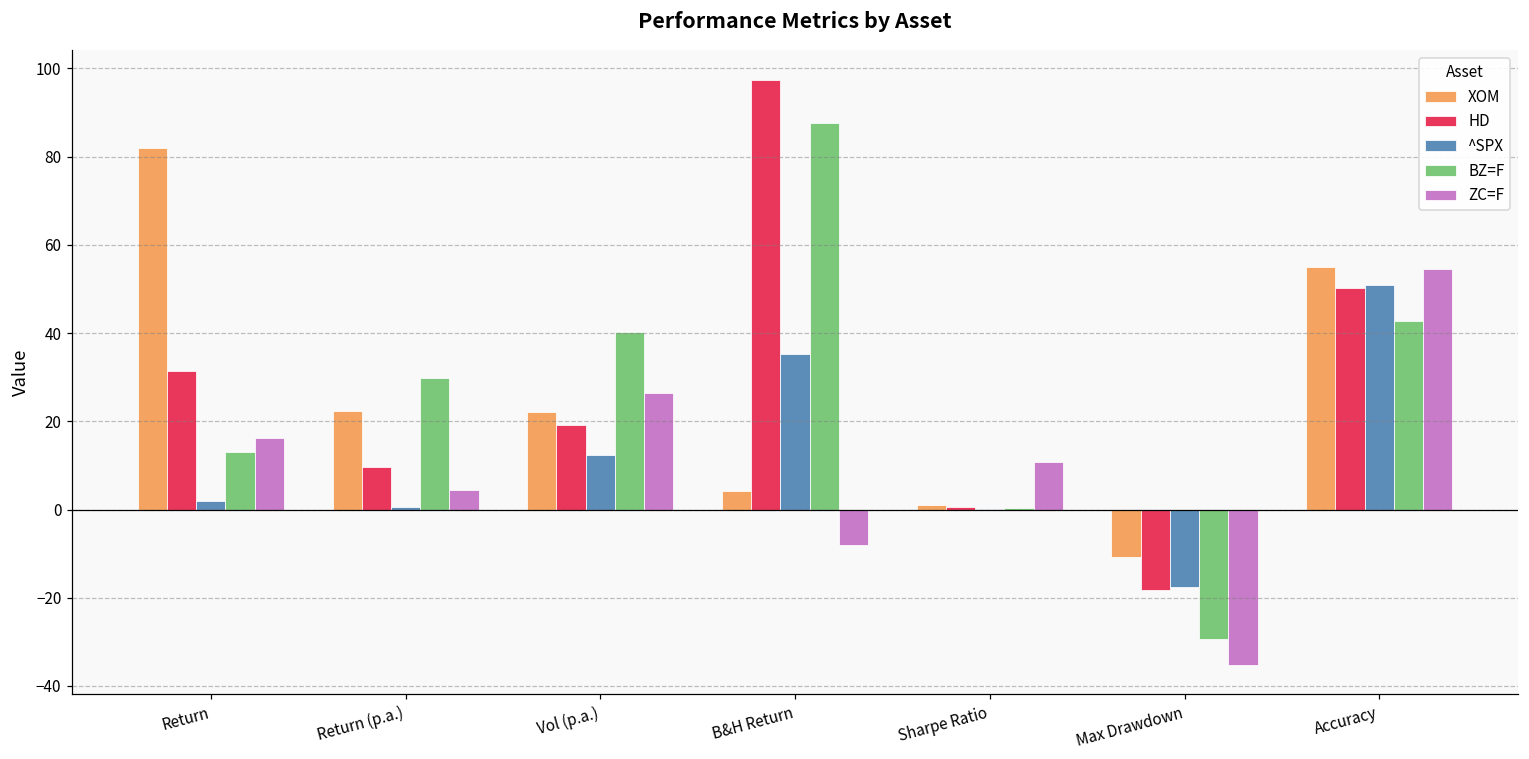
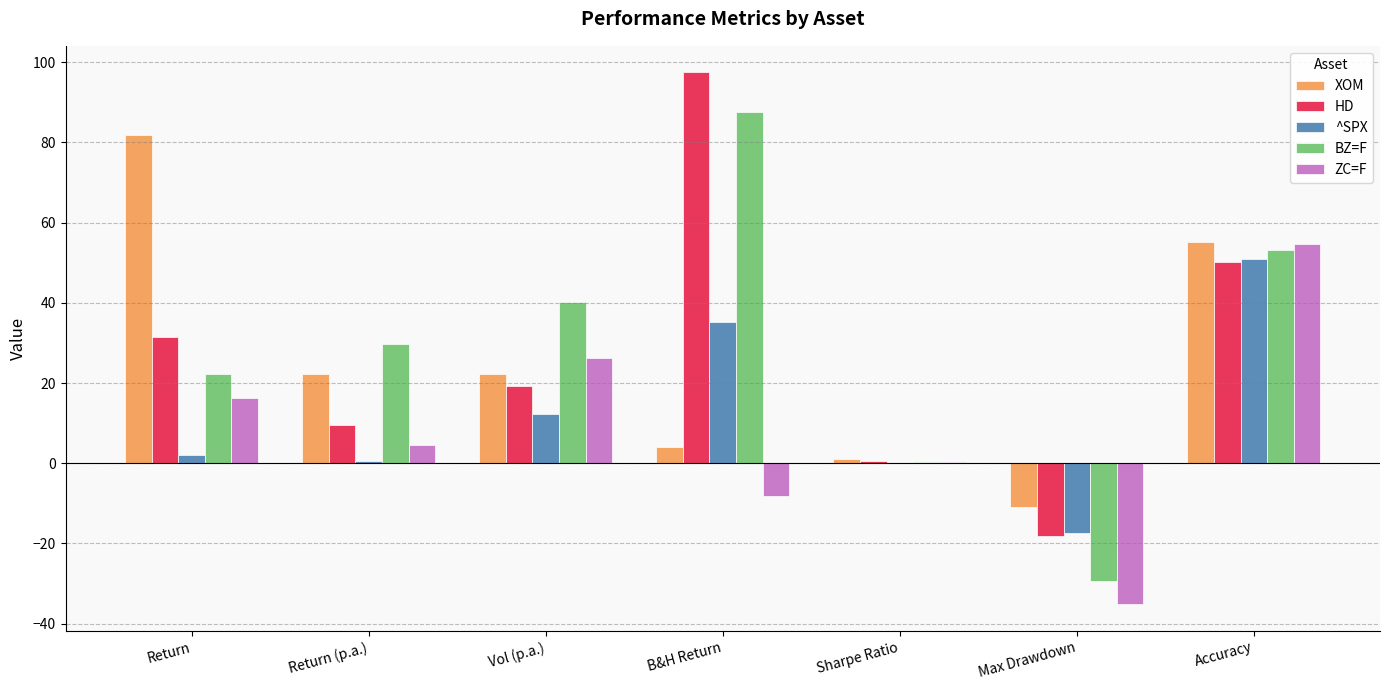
  {
    "XOM": {
      "Return": 82,
      "Return (p.a.)": 22,
      "Vol (p.a.)": 22,
      "B&H Return": 4,
      "Sharpe Ratio": 1,
      "Max Drawdown": -11,
      "Accuracy": 55
    },
    "HD": {
      "Return": 31,
      "Return (p.a.)": 10,
      "Vol (p.a.)": 19,
      "B&H Return": 97,
      "Max Drawdown": -18,
      "Accuracy": 50
    },
    "^SPX": {
      "Return": 2,
      "Return (p.a.)": 1,
      "Vol (p.a.)": 12,
      "B&H Return": 35,
      "Max Drawdown": -17,
      "Accuracy": 51
    },
    "BZ=F": {
-     "Return": 13,
+     "Return": 22,
      "Return (p.a.)": 30,
      "Vol (p.a.)": 40,
      "B&H Return": 88,
      "Max Drawdown": -29,
-     "Accuracy": 43
+     "Accuracy": 53
    },
    "ZC=F": {
      "Return": 16,
      "Return (p.a.)": 4,
      "Vol (p.a.)": 26,
      "B&H Return": -8,
-     "Sharpe Ratio": 11,
+     "Sharpe Ratio": 0,
      "Max Drawdown": -35,
      "Accuracy": 55
    }
  }
